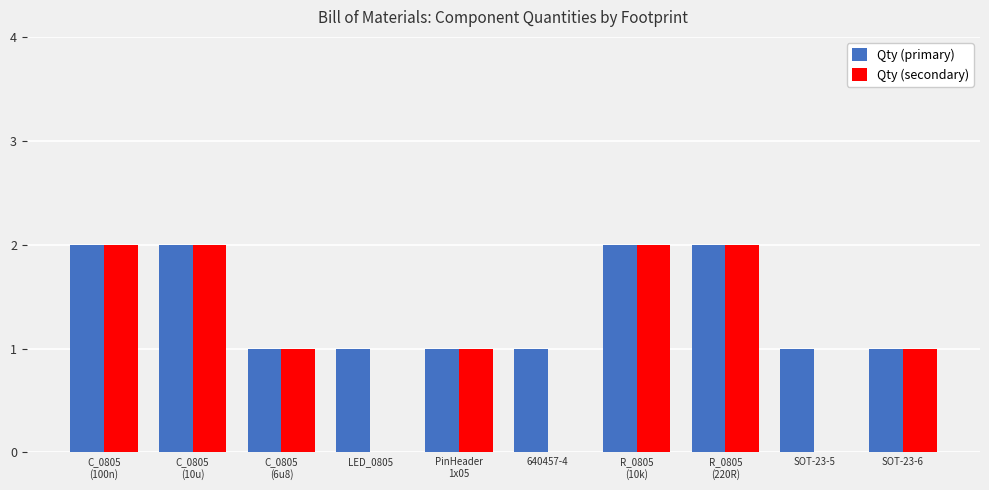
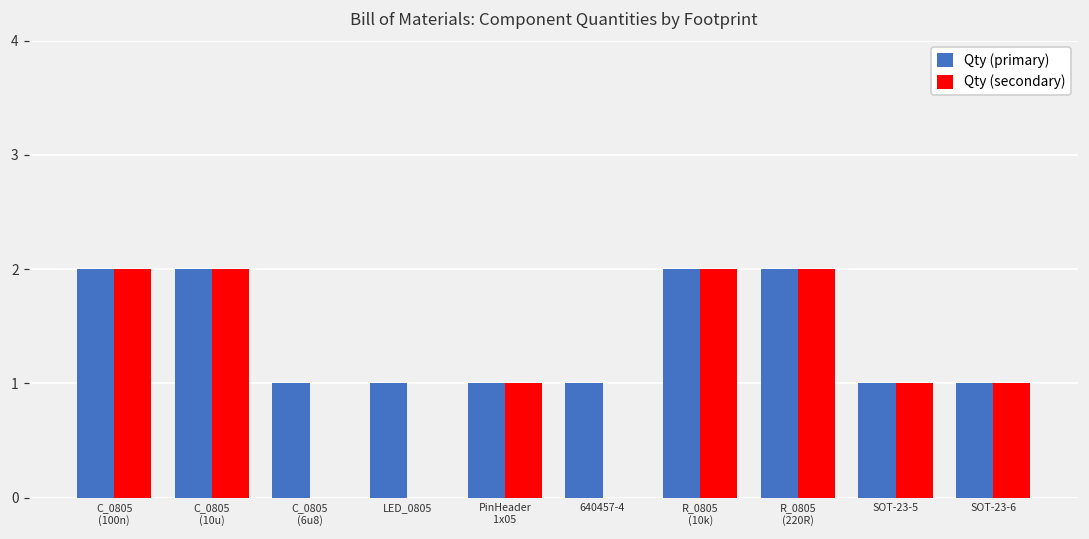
  {
    "Qty (primary)": {
      "C_0805 (100n)": 2,
      "C_0805 (10u)": 2,
      "C_0805 (6u8)": 1,
      "LED_0805": 1,
      "PinHeader 1x05": 1,
      "640457-4": 1,
      "R_0805 (10k)": 2,
      "R_0805 (220R)": 2,
      "SOT-23-5": 1,
      "SOT-23-6": 1
    },
    "Qty (secondary)": {
      "C_0805 (100n)": 2,
      "C_0805 (10u)": 2,
-     "C_0805 (6u8)": 1,
+     "C_0805 (6u8)": 0,
      "LED_0805": 0,
      "PinHeader 1x05": 1,
      "640457-4": 0,
      "R_0805 (10k)": 2,
      "R_0805 (220R)": 2,
-     "SOT-23-5": 0,
+     "SOT-23-5": 1,
      "SOT-23-6": 1
    }
  }
